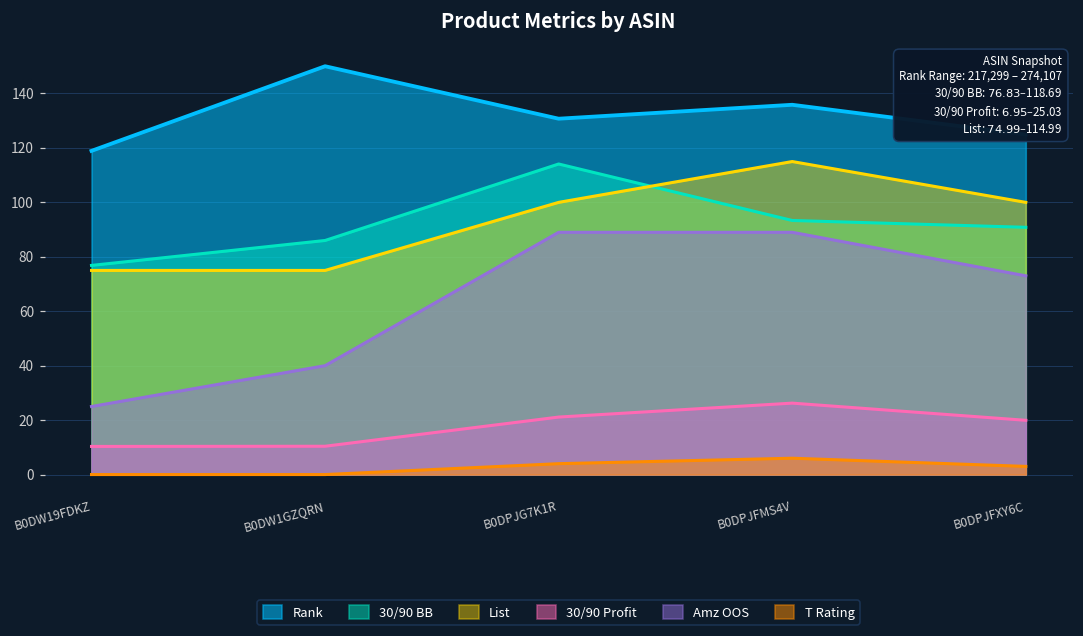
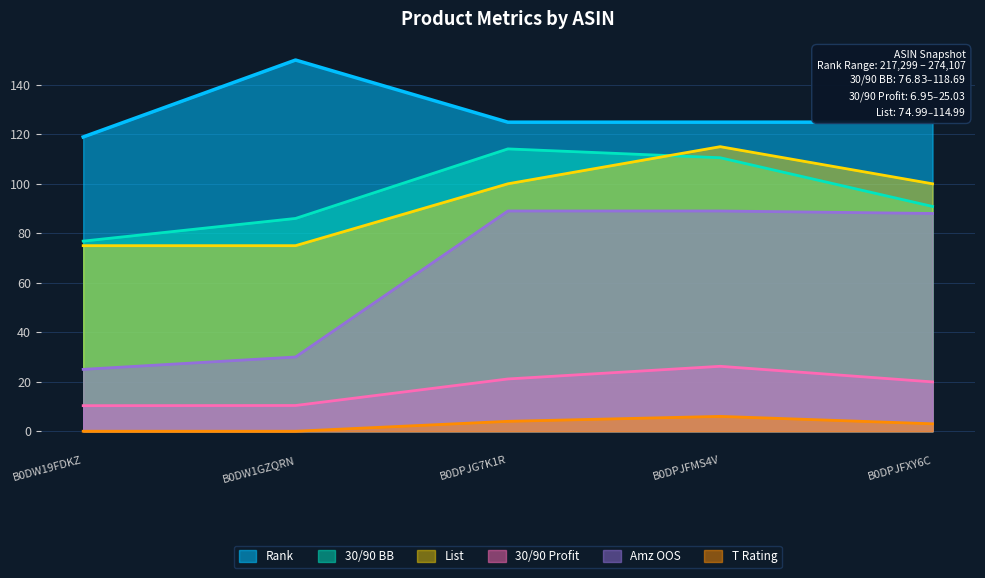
  {
    "Rank": {
      "B0DW19FDKZ": 119,
      "B0DW1GZQRN": 150,
-     "B0DPJG7K1R": 131,
-     "B0DPJFMS4V": 136
+     "B0DPJG7K1R": 125,
+     "B0DPJFMS4V": 125
    },
    "30/90 BB": {
      "B0DW19FDKZ": 77,
      "B0DW1GZQRN": 86,
      "B0DPJG7K1R": 114,
-     "B0DPJFMS4V": 93,
+     "B0DPJFMS4V": 111,
      "B0DPJFXY6C": 91
    },
    "30/90 Profit": {
      "B0DW19FDKZ": 10,
      "B0DW1GZQRN": 10,
      "B0DPJG7K1R": 21,
      "B0DPJFMS4V": 26,
      "B0DPJFXY6C": 20
    },
    "Amz OOS": {
      "B0DW19FDKZ": 25,
-     "B0DW1GZQRN": 40,
+     "B0DW1GZQRN": 30,
      "B0DPJG7K1R": 89,
      "B0DPJFMS4V": 89,
-     "B0DPJFXY6C": 73
+     "B0DPJFXY6C": 88
    }
  }
